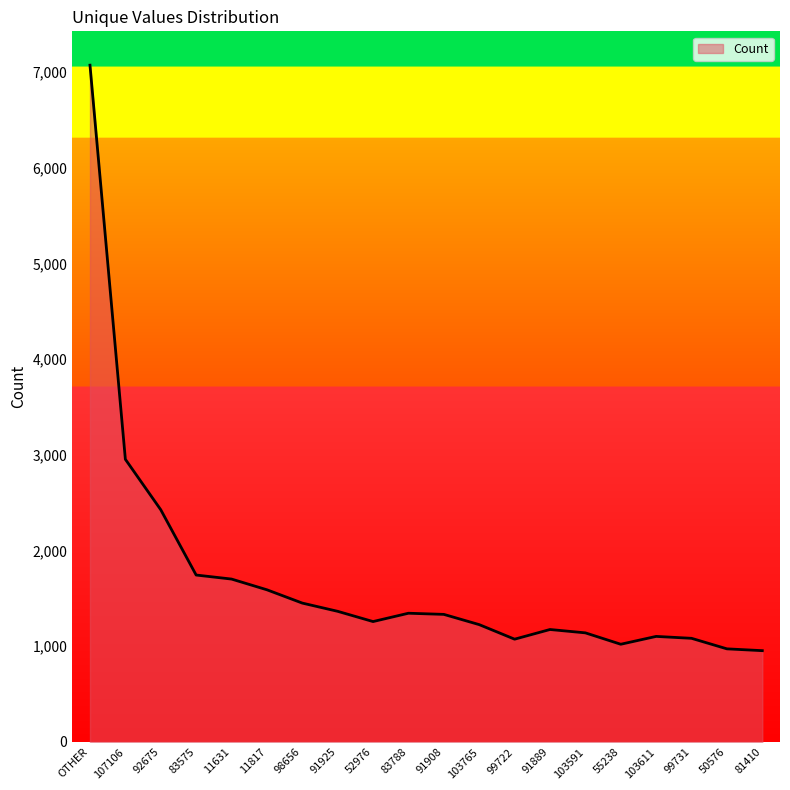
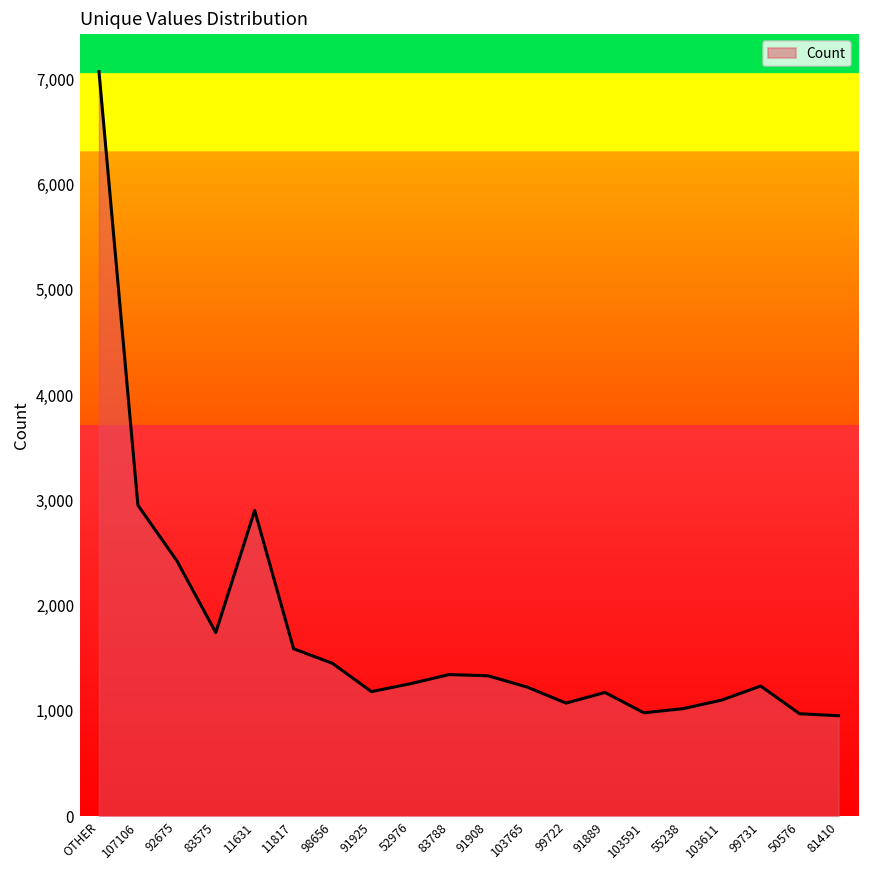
  {
    "OTHER": "7,100",
    "107106": "3,000",
    "92675": "2,400",
    "83575": "1,700",
-   "11631": "1,700",
+   "11631": "2,900",
    "11817": "1,600",
    "98656": "1,500",
-   "91925": "1,400",
+   "91925": "1,200",
    "52976": "1,300",
    "83788": "1,300",
    "91908": "1,300",
    "103765": "1,200",
    "99722": "1,100",
    "91889": "1,200",
-   "103591": "1,100",
+   "103591": "1,000",
    "55238": "1,000",
    "103611": "1,100",
-   "99731": "1,100",
+   "99731": "1,200",
    "50576": "1,000",
    "81410": "1,000"
  }
